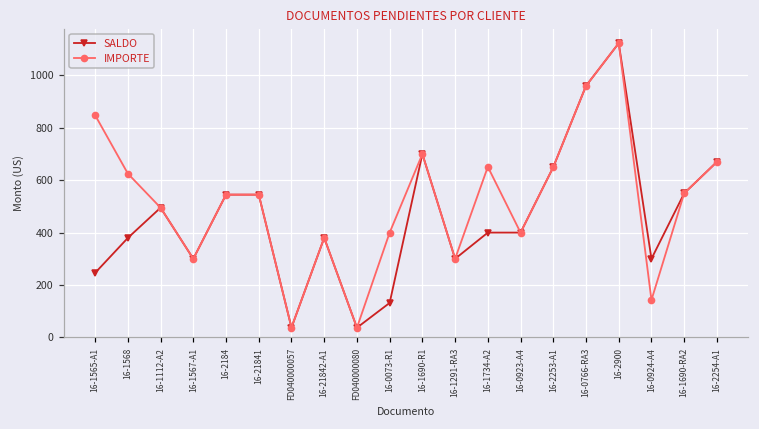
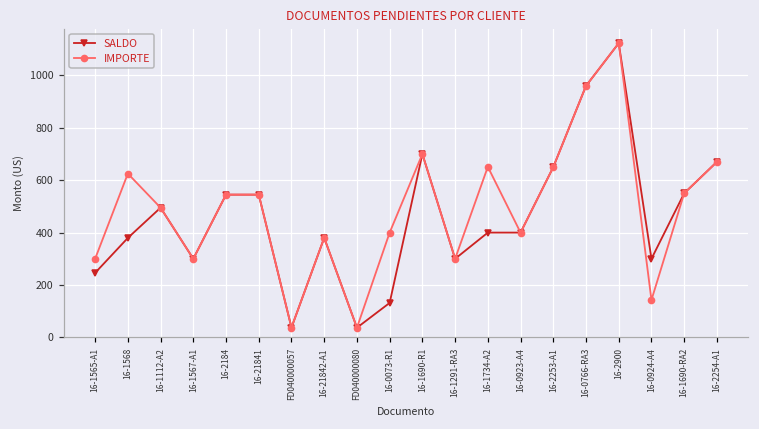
  {
    "SALDO": {
      "16-1565-A1": 250,
      "16-1568": 380,
      "16-0073-R1": 130,
      "16-1734-A2": 400,
      "16-0924-A4": 300
    },
    "IMPORTE": {
-     "16-1565-A1": 850,
+     "16-1565-A1": 300,
      "16-1568": 630,
      "16-0073-R1": 400,
      "16-1734-A2": 650,
      "16-0924-A4": 140
    }
  }
